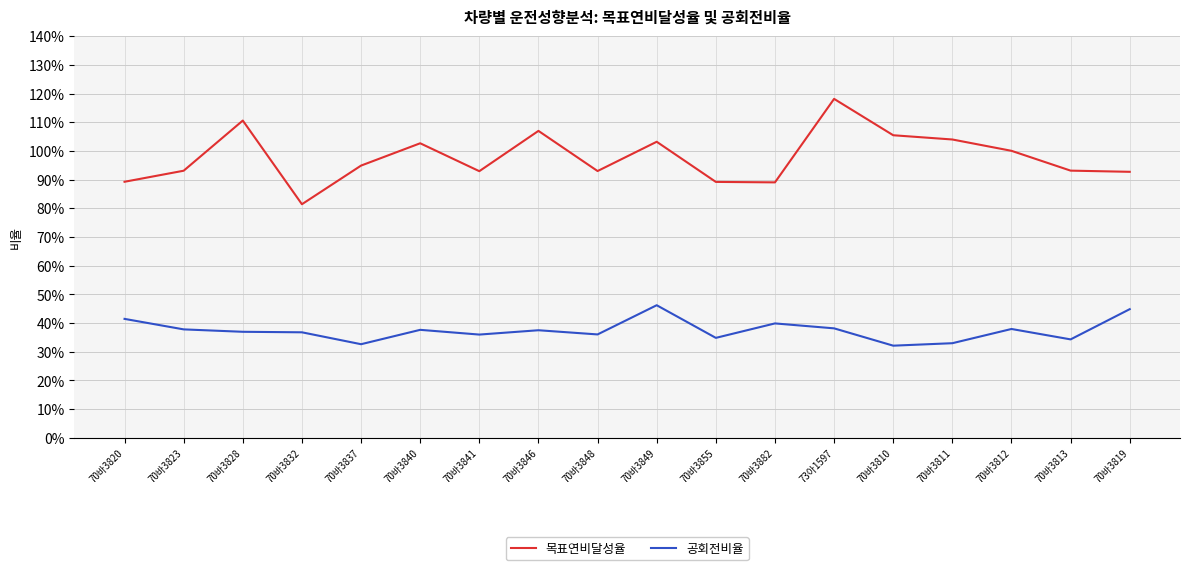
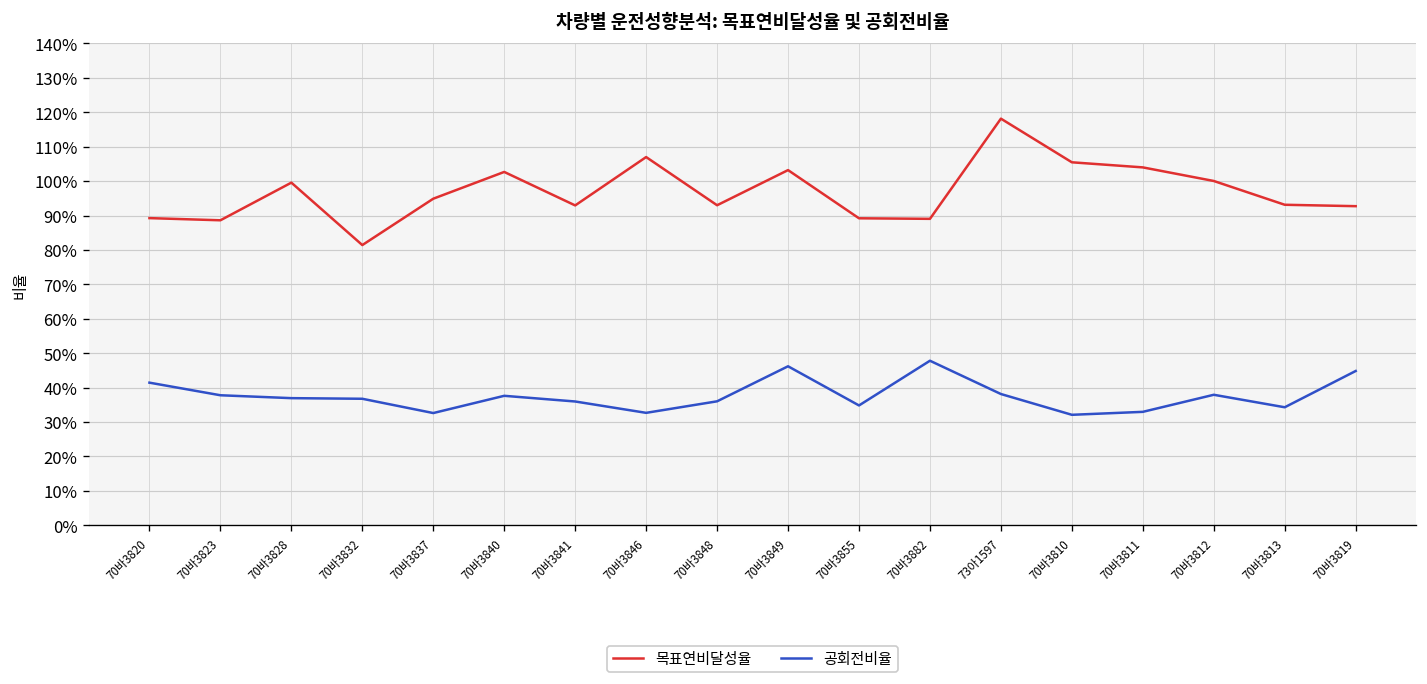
  {
    "목표연비달성율": {
      "70바3820": "89%",
-     "70바3823": "93%",
-     "70바3828": "111%",
+     "70바3823": "89%",
+     "70바3828": "100%",
      "70바3832": "81%",
      "70바3837": "95%",
      "70바3840": "103%",
      "70바3841": "93%",
      "70바3846": "107%",
      "70바3848": "93%",
      "70바3849": "103%",
      "70바3855": "89%",
      "70바3882": "89%",
      "73아1597": "118%",
      "70바3810": "105%",
      "70바3811": "104%",
      "70바3812": "100%",
      "70바3813": "93%",
      "70바3819": "93%"
    },
    "공회전비율": {
      "70바3820": "41%",
      "70바3823": "38%",
      "70바3828": "37%",
      "70바3832": "37%",
      "70바3837": "33%",
      "70바3840": "38%",
      "70바3841": "36%",
-     "70바3846": "37%",
+     "70바3846": "33%",
      "70바3848": "36%",
      "70바3849": "46%",
      "70바3855": "35%",
-     "70바3882": "40%",
+     "70바3882": "48%",
      "73아1597": "38%",
      "70바3810": "32%",
      "70바3811": "33%",
      "70바3812": "38%",
      "70바3813": "34%",
      "70바3819": "45%"
    }
  }
